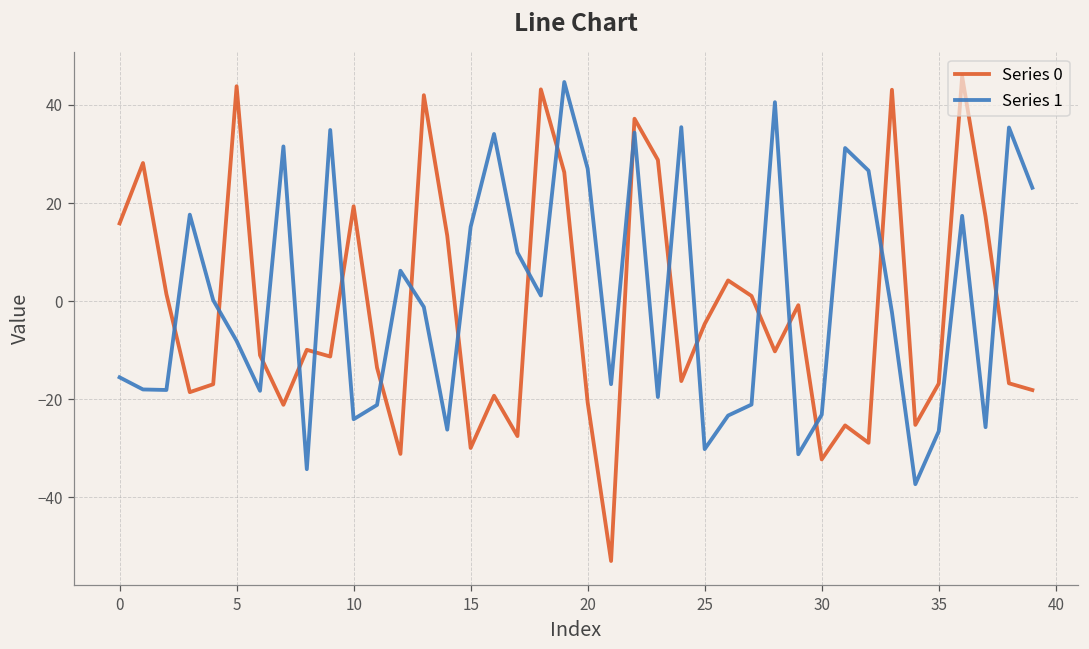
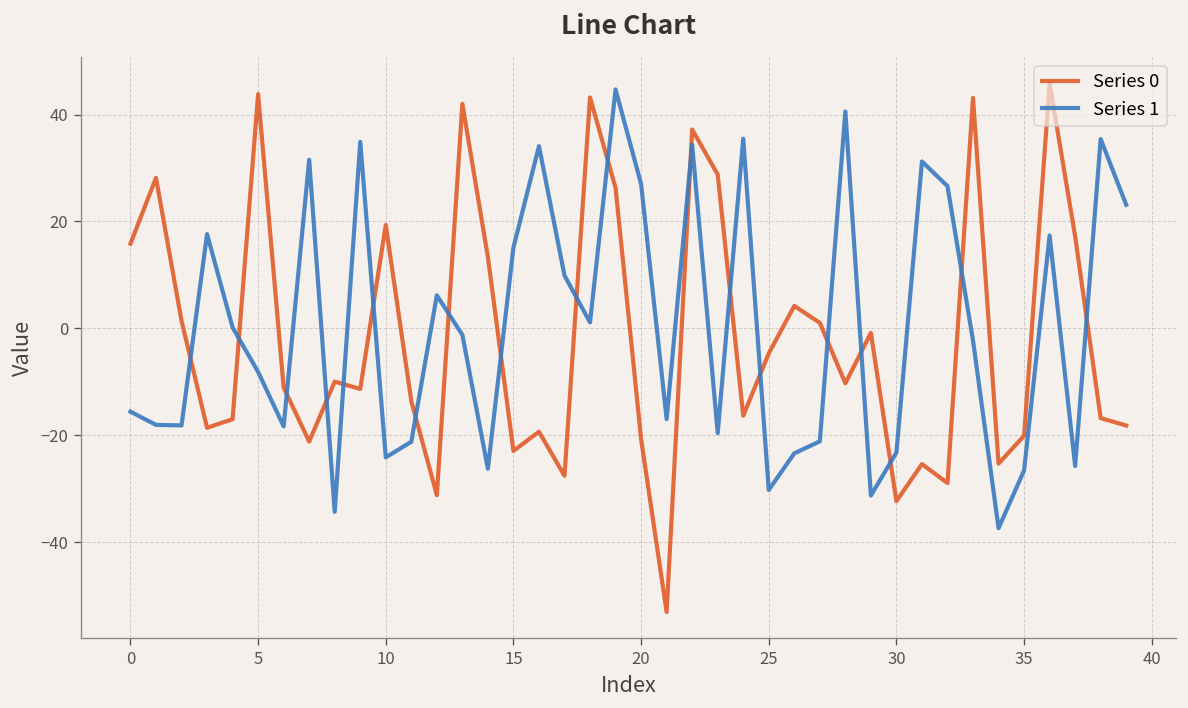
  {
    "Series 0": {
      "0": 16,
      "5": 44,
      "10": 19,
-     "15": -30,
+     "15": -23,
      "20": -21,
      "25": -5,
      "30": -32,
-     "35": -17
+     "35": -20
    },
    "Series 1": {
      "0": -16,
      "5": -8,
      "10": -24,
      "15": 15,
      "20": 27,
      "25": -30,
      "30": -23,
      "35": -27
    }
  }
